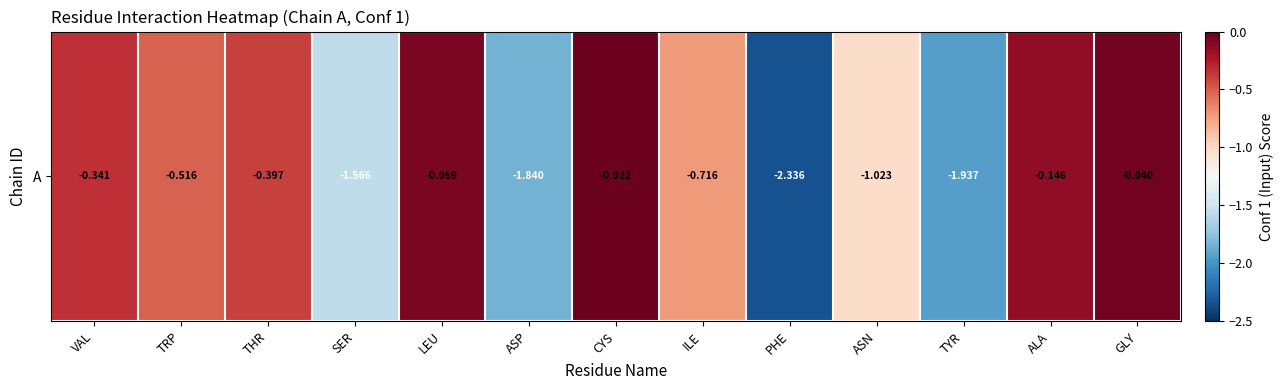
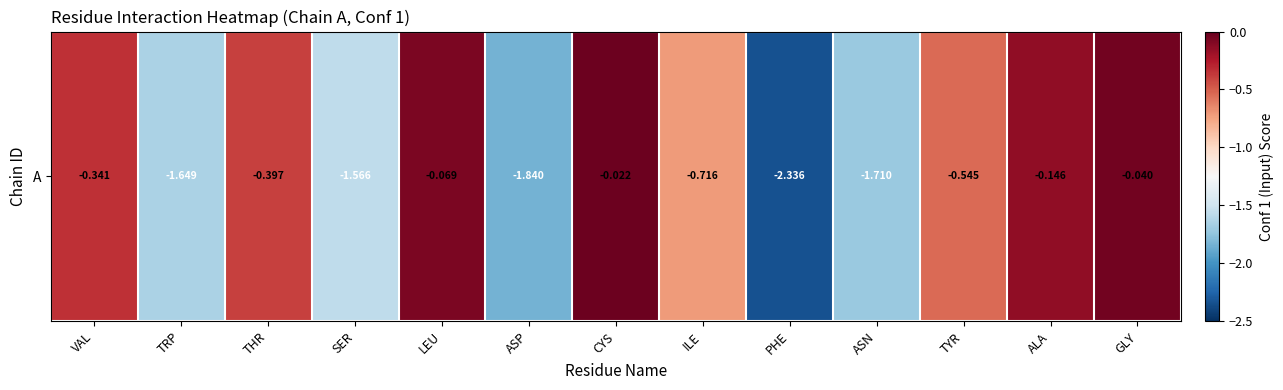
  {
    "A": {
      "VAL": -0.341,
-     "TRP": -0.516,
+     "TRP": -1.649,
      "THR": -0.397,
      "SER": -1.566,
      "LEU": -0.069,
      "ASP": -1.840,
      "CYS": -0.022,
      "ILE": -0.716,
      "PHE": -2.336,
-     "ASN": -1.023,
-     "TYR": -1.937,
+     "ASN": -1.710,
+     "TYR": -0.545,
      "ALA": -0.146,
      "GLY": -0.040
    }
  }
